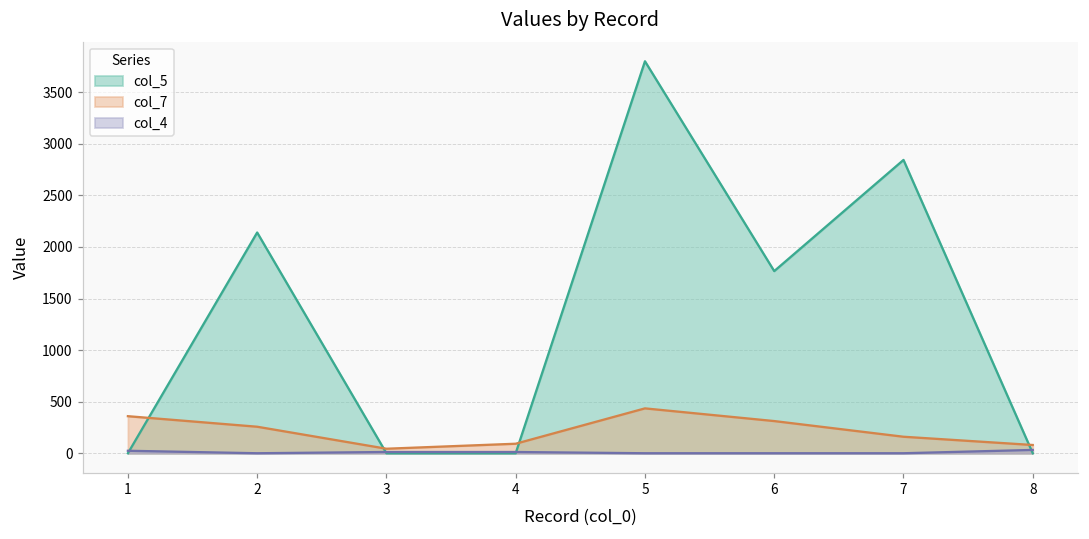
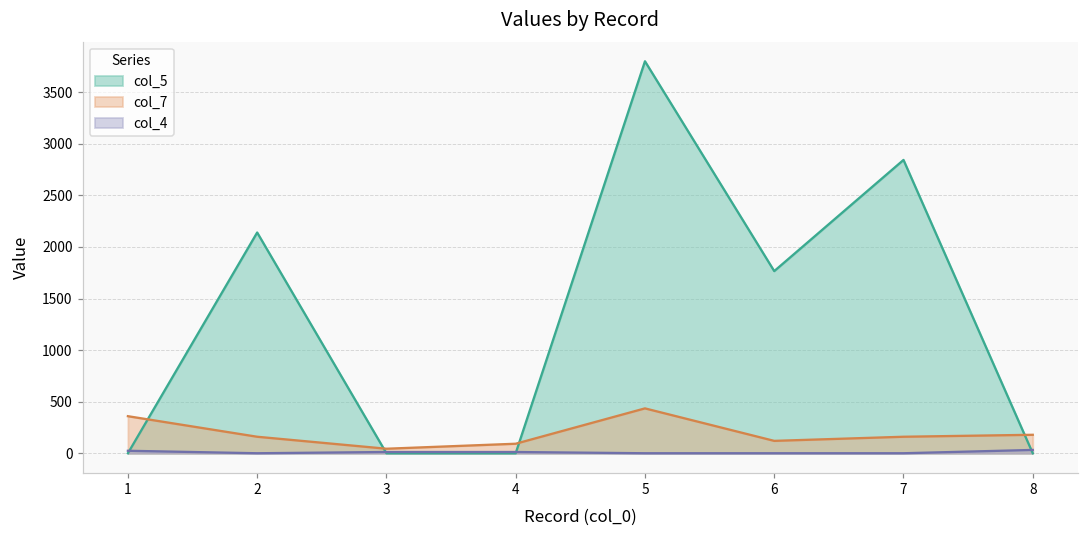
  {
    "col_7": {
      "1": 400,
-     "2": 300,
+     "2": 200,
      "3": 0,
      "4": 100,
      "5": 400,
-     "6": 300,
+     "6": 100,
      "7": 200,
-     "8": 100
+     "8": 200
    }
  }
